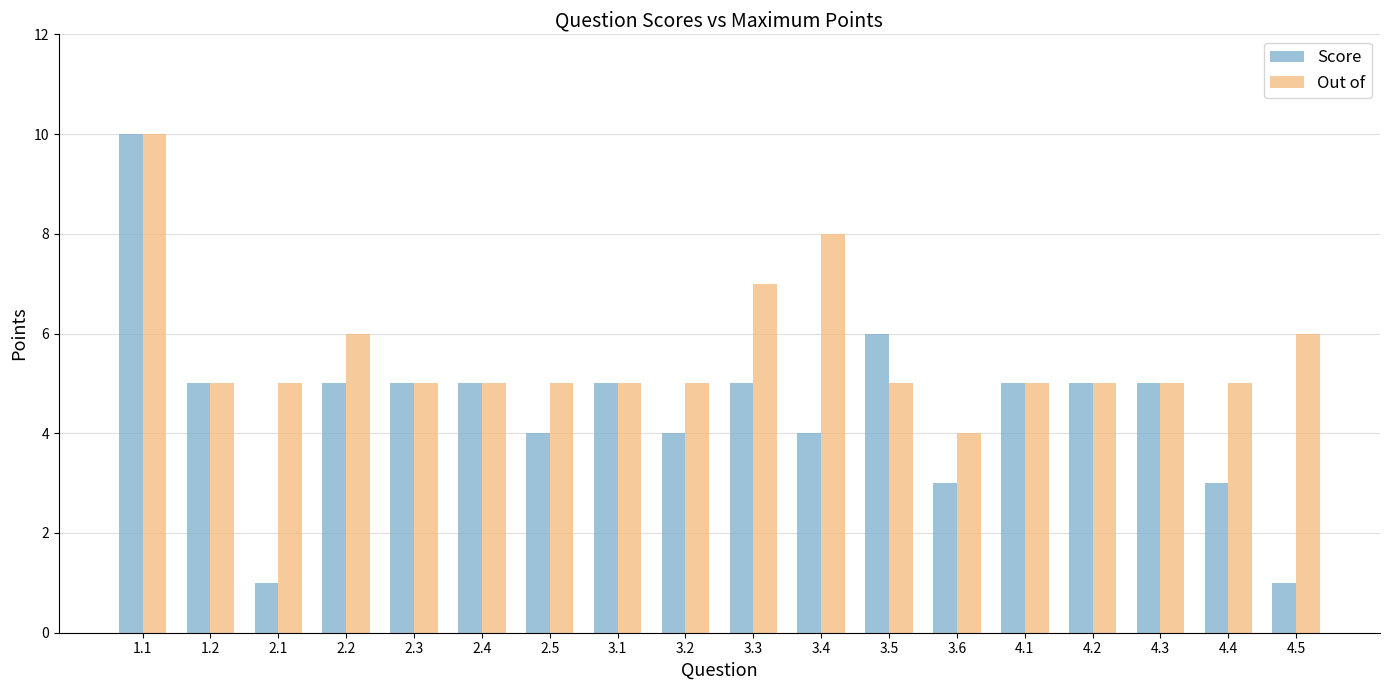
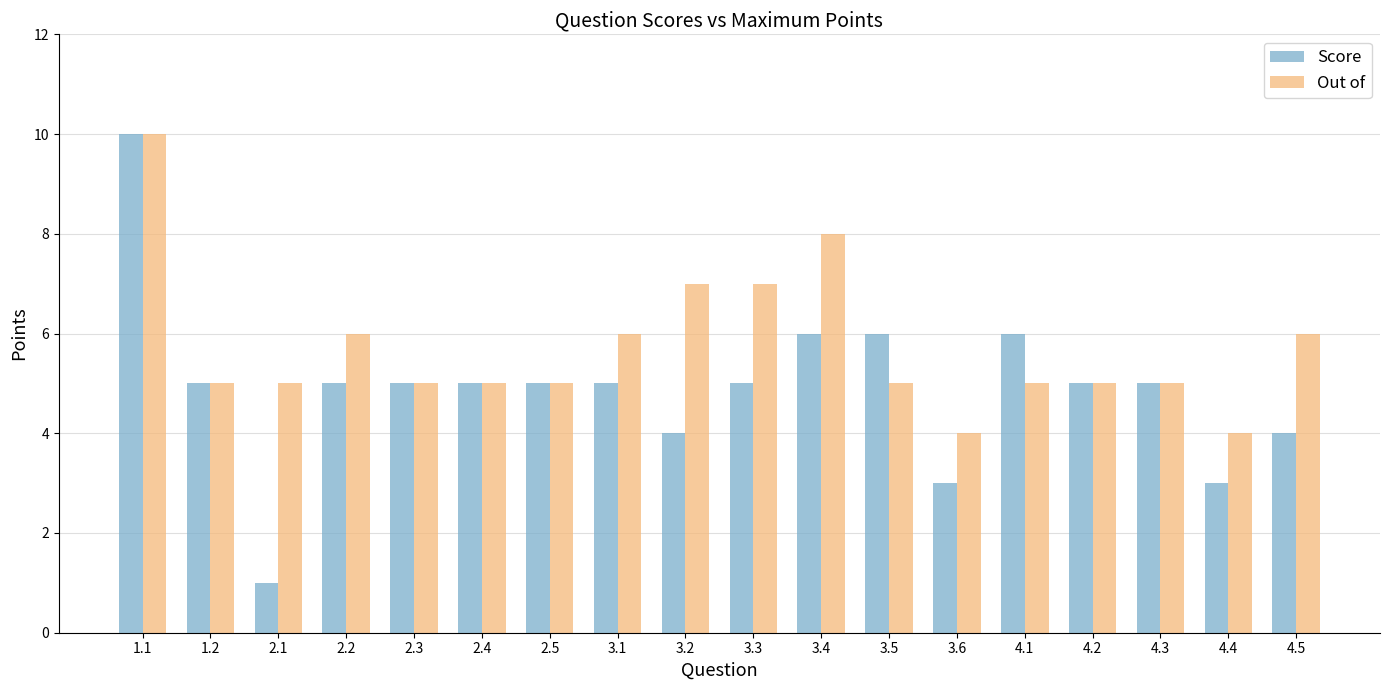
  {
    "Score": {
      "1.1": 10,
      "1.2": 5,
      "2.1": 1,
      "2.2": 5,
      "2.3": 5,
      "2.4": 5,
-     "2.5": 4,
+     "2.5": 5,
      "3.1": 5,
      "3.2": 4,
      "3.3": 5,
-     "3.4": 4,
+     "3.4": 6,
      "3.5": 6,
      "3.6": 3,
-     "4.1": 5,
+     "4.1": 6,
      "4.2": 5,
      "4.3": 5,
      "4.4": 3,
-     "4.5": 1
+     "4.5": 4
    },
    "Out of": {
      "1.1": 10,
      "1.2": 5,
      "2.1": 5,
      "2.2": 6,
      "2.3": 5,
      "2.4": 5,
      "2.5": 5,
-     "3.1": 5,
-     "3.2": 5,
+     "3.1": 6,
+     "3.2": 7,
      "3.3": 7,
      "3.4": 8,
      "3.5": 5,
      "3.6": 4,
      "4.1": 5,
      "4.2": 5,
      "4.3": 5,
-     "4.4": 5,
+     "4.4": 4,
      "4.5": 6
    }
  }
